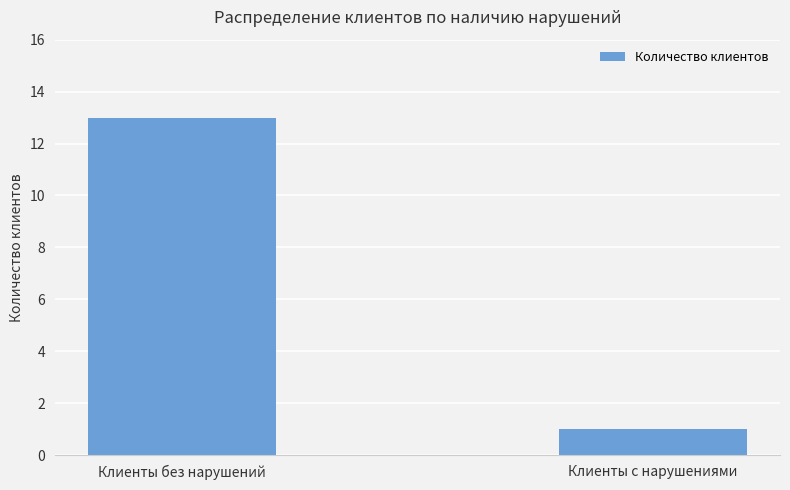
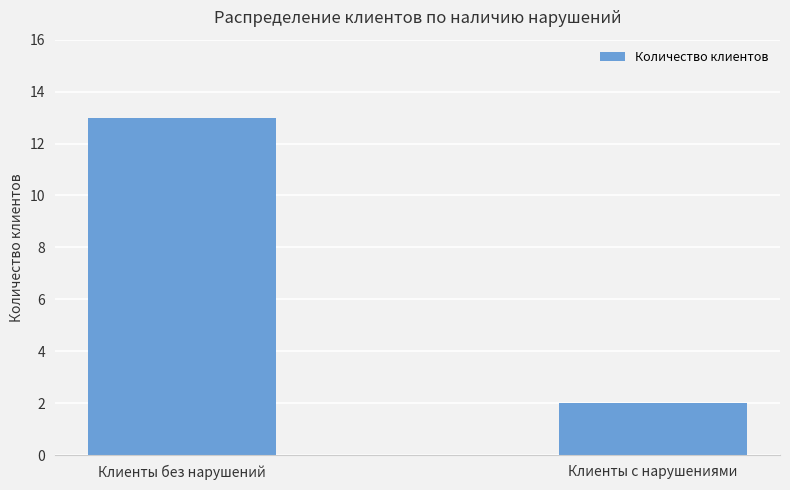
  {
    "Клиенты без нарушений": 13,
-   "Клиенты с нарушениями": 1
+   "Клиенты с нарушениями": 2
  }
